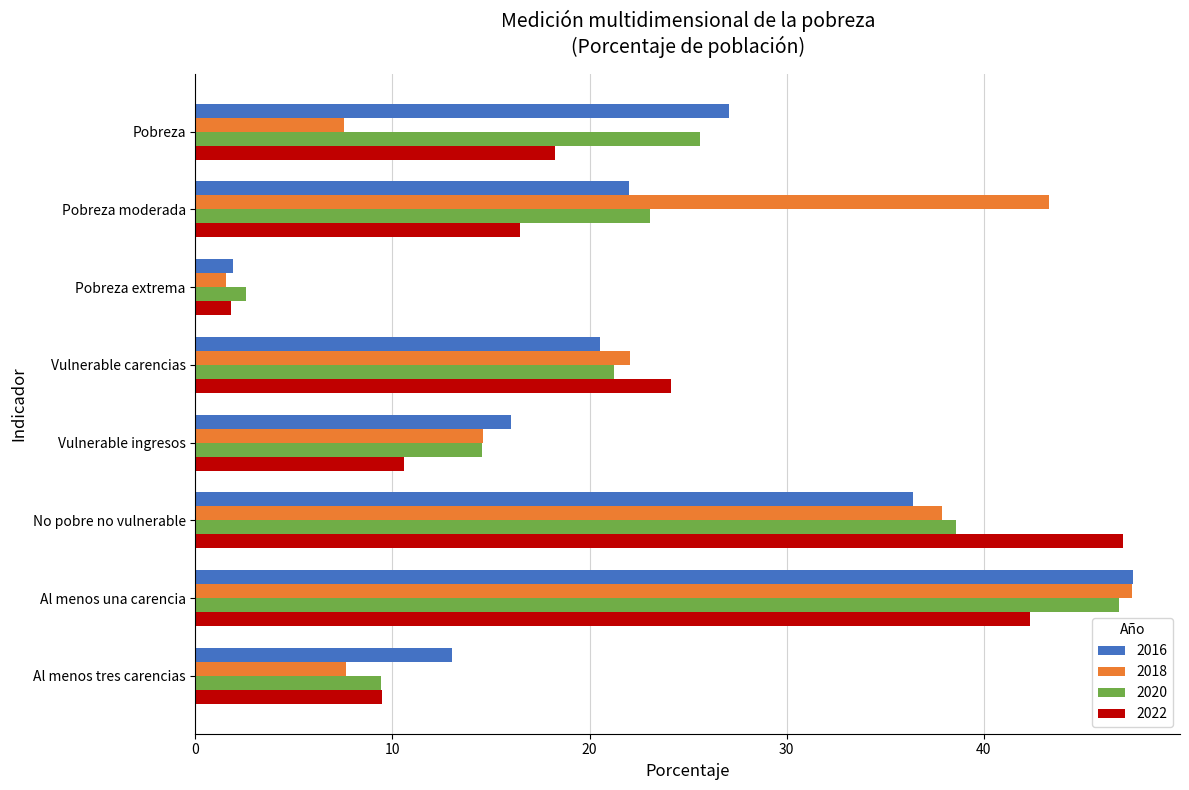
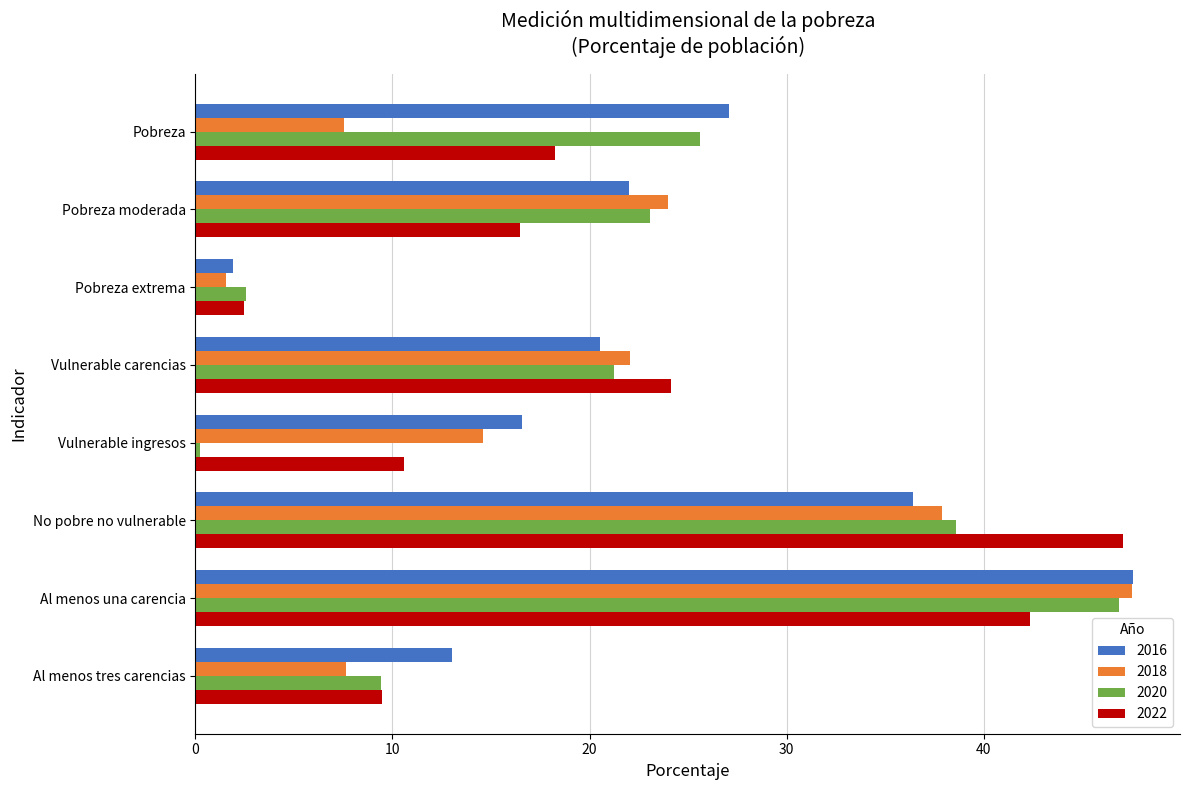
  {
    "2016": {
      "Pobreza": 27.1,
      "Pobreza moderada": 22.0,
      "Pobreza extrema": 1.9,
      "Vulnerable carencias": 20.5,
-     "Vulnerable ingresos": 16.0,
+     "Vulnerable ingresos": 16.6,
      "No pobre no vulnerable": 36.4,
      "Al menos una carencia": 47.6,
      "Al menos tres carencias": 13.0
    },
    "2018": {
      "Pobreza": 7.5,
-     "Pobreza moderada": 43.3,
+     "Pobreza moderada": 24.0,
      "Pobreza extrema": 1.5,
      "Vulnerable carencias": 22.0,
      "Vulnerable ingresos": 14.6,
      "No pobre no vulnerable": 37.9,
      "Al menos una carencia": 47.5,
      "Al menos tres carencias": 7.6
    },
    "2020": {
      "Pobreza": 25.6,
      "Pobreza moderada": 23.1,
      "Pobreza extrema": 2.6,
      "Vulnerable carencias": 21.2,
-     "Vulnerable ingresos": 14.6,
+     "Vulnerable ingresos": 0.2,
      "No pobre no vulnerable": 38.6,
      "Al menos una carencia": 46.9,
      "Al menos tres carencias": 9.4
    },
    "2022": {
      "Pobreza": 18.2,
      "Pobreza moderada": 16.4,
-     "Pobreza extrema": 1.8,
+     "Pobreza extrema": 2.5,
      "Vulnerable carencias": 24.1,
      "Vulnerable ingresos": 10.6,
      "No pobre no vulnerable": 47.1,
      "Al menos una carencia": 42.4,
      "Al menos tres carencias": 9.5
    }
  }
